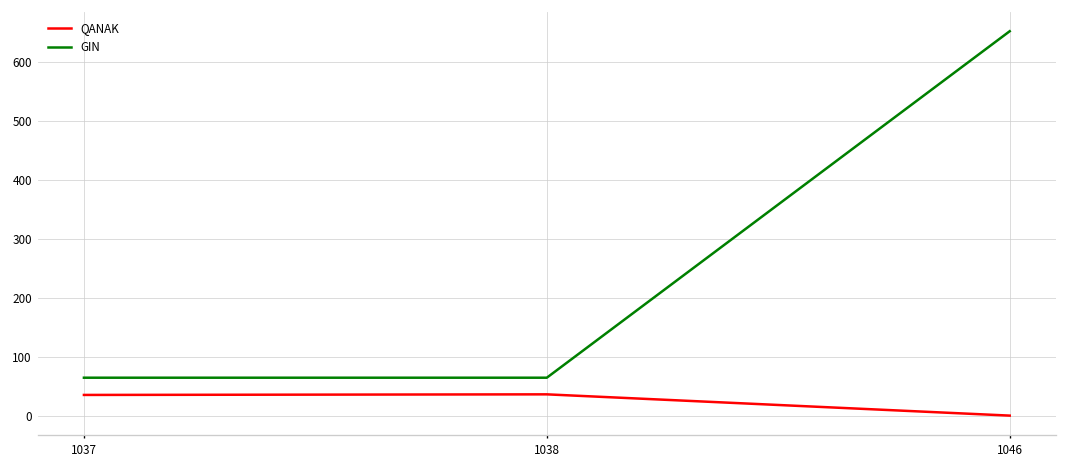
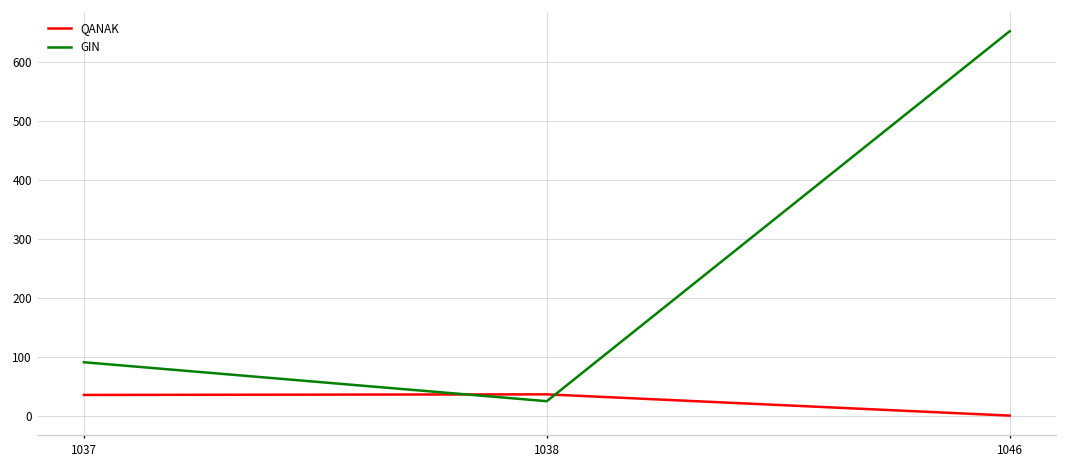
  {
    "QANAK": {
      "1037": 40,
      "1038": 40,
      "1046": 0
    },
    "GIN": {
-     "1037": 70,
-     "1038": 70,
+     "1037": 90,
+     "1038": 30,
      "1046": 650
    }
  }
